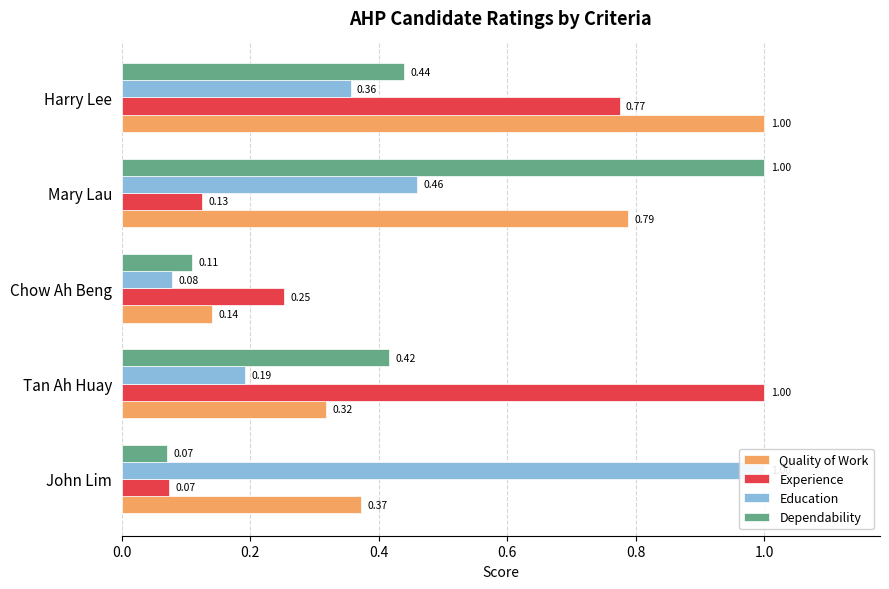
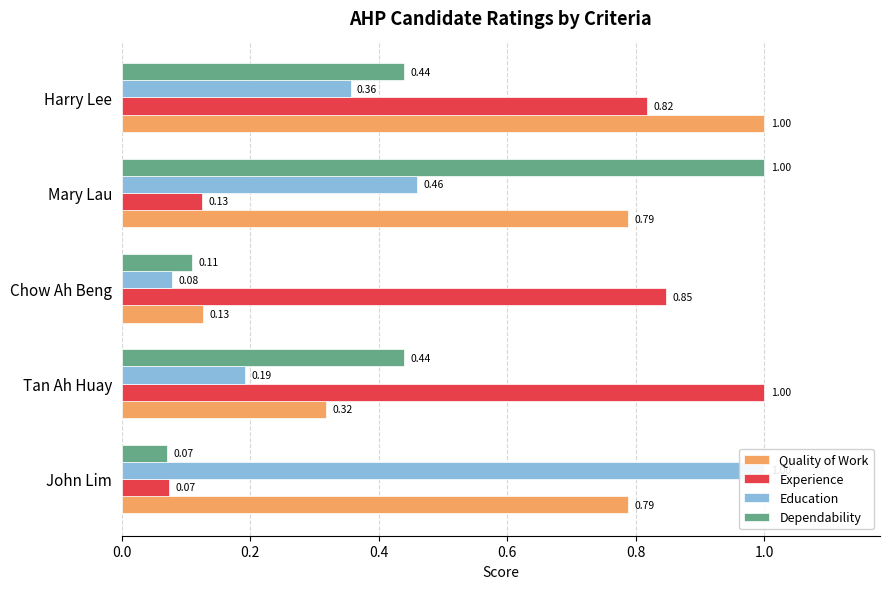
  {
    "Quality of Work": {
      "Harry Lee": 1.00,
      "Mary Lau": 0.79,
-     "Chow Ah Beng": 0.14,
+     "Chow Ah Beng": 0.13,
      "Tan Ah Huay": 0.32,
-     "John Lim": 0.37
+     "John Lim": 0.79
    },
    "Experience": {
-     "Harry Lee": 0.77,
+     "Harry Lee": 0.82,
      "Mary Lau": 0.13,
-     "Chow Ah Beng": 0.25,
+     "Chow Ah Beng": 0.85,
      "Tan Ah Huay": 1.00,
      "John Lim": 0.07
    },
    "Education": {
      "Harry Lee": 0.36,
      "Mary Lau": 0.46,
      "Chow Ah Beng": 0.08,
      "Tan Ah Huay": 0.19
    },
    "Dependability": {
      "Harry Lee": 0.44,
      "Mary Lau": 1.00,
      "Chow Ah Beng": 0.11,
-     "Tan Ah Huay": 0.42,
+     "Tan Ah Huay": 0.44,
      "John Lim": 0.07
    }
  }
